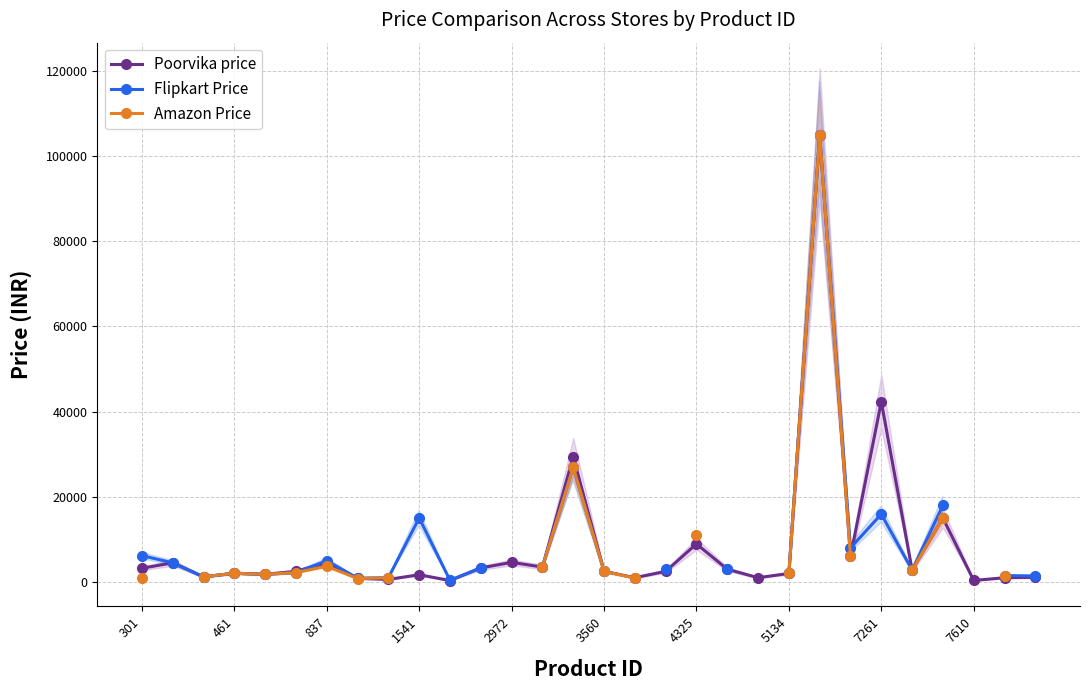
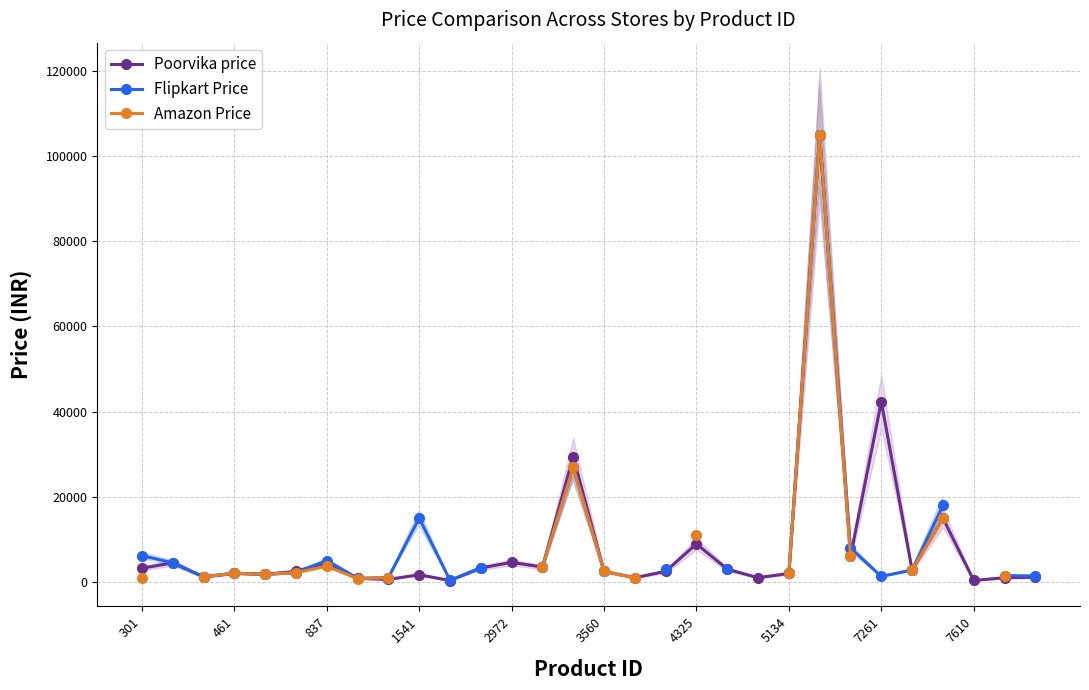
  {
    "Poorvika price": {
      "2972": 5000,
      "4325": 9000,
      "7261": 42000
    },
    "Flipkart Price": {
      "301": 6000,
      "1541": 15000,
-     "7261": 16000
+     "7261": 1000
    },
    "Amazon Price": {
      "301": 1000,
      "837": 4000,
      "4325": 11000
    }
  }
